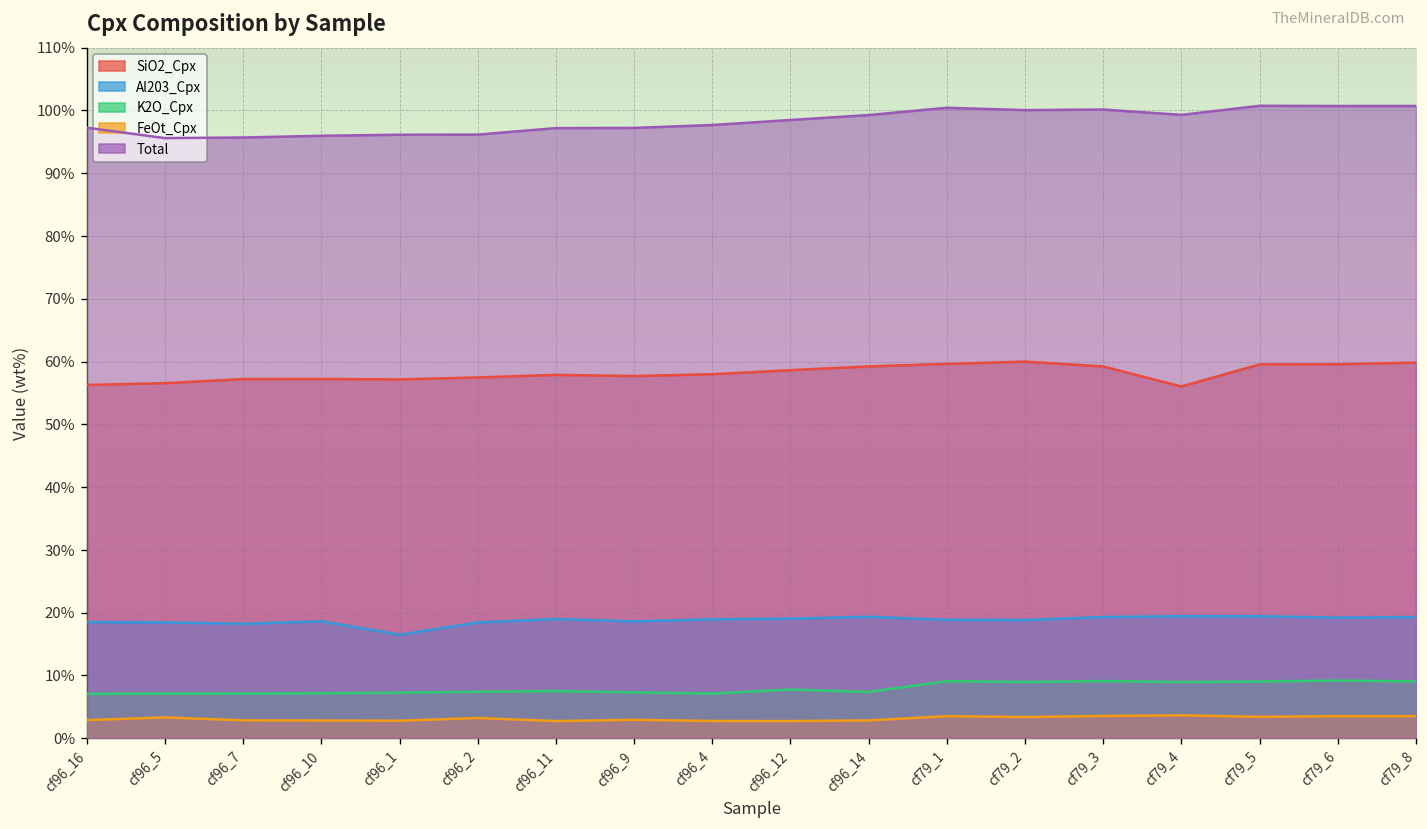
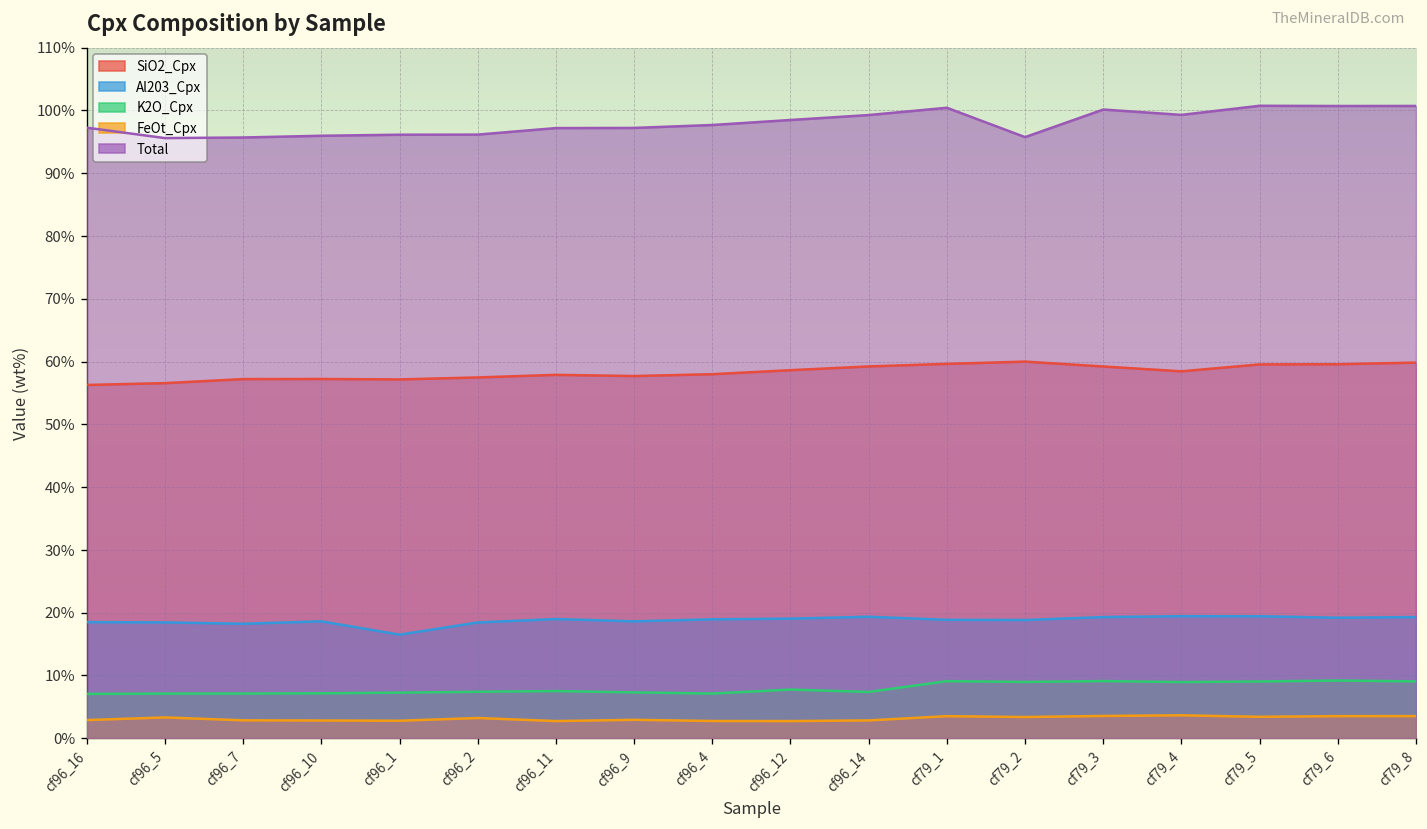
  {
    "SiO2_Cpx": {
      "cf96_16": "56%",
      "cf96_5": "57%",
      "cf96_7": "57%",
      "cf96_10": "57%",
      "cf96_1": "57%",
      "cf96_2": "57%",
      "cf96_11": "58%",
      "cf96_9": "58%",
      "cf96_4": "58%",
      "cf96_12": "59%",
      "cf96_14": "59%",
      "cf79_1": "60%",
      "cf79_2": "60%",
      "cf79_3": "59%",
-     "cf79_4": "56%",
+     "cf79_4": "58%",
      "cf79_5": "60%",
      "cf79_6": "60%",
      "cf79_8": "60%"
    },
    "Al203_Cpx": {
      "cf96_16": "18%",
      "cf96_5": "18%",
      "cf96_7": "18%",
      "cf96_10": "19%",
      "cf96_1": "16%",
      "cf96_2": "18%",
      "cf96_11": "19%",
      "cf96_9": "19%",
      "cf96_4": "19%",
      "cf96_12": "19%",
      "cf96_14": "19%",
      "cf79_1": "19%",
      "cf79_2": "19%",
      "cf79_3": "19%",
      "cf79_4": "19%",
      "cf79_5": "19%",
      "cf79_6": "19%",
      "cf79_8": "19%"
    },
    "K2O_Cpx": {
      "cf96_16": "7%",
      "cf96_5": "7%",
      "cf96_7": "7%",
      "cf96_10": "7%",
      "cf96_1": "7%",
      "cf96_2": "7%",
      "cf96_11": "8%",
      "cf96_9": "7%",
      "cf96_4": "7%",
      "cf96_12": "8%",
      "cf96_14": "7%",
      "cf79_1": "9%",
      "cf79_2": "9%",
      "cf79_3": "9%",
      "cf79_4": "9%",
      "cf79_5": "9%",
      "cf79_6": "9%",
      "cf79_8": "9%"
    },
    "FeOt_Cpx": {
      "cf96_16": "3%",
      "cf96_5": "3%",
      "cf96_7": "3%",
      "cf96_10": "3%",
      "cf96_1": "3%",
      "cf96_2": "3%",
      "cf96_11": "3%",
      "cf96_9": "3%",
      "cf96_4": "3%",
      "cf96_12": "3%",
      "cf96_14": "3%",
      "cf79_1": "4%",
      "cf79_2": "3%",
      "cf79_3": "4%",
      "cf79_4": "4%",
      "cf79_5": "3%",
      "cf79_6": "4%",
      "cf79_8": "4%"
    },
    "Total": {
      "cf96_16": "97%",
      "cf96_7": "96%",
      "cf96_10": "96%",
      "cf96_1": "96%",
      "cf96_2": "96%",
      "cf96_11": "97%",
      "cf96_9": "97%",
      "cf96_4": "98%",
      "cf96_12": "98%",
      "cf96_14": "99%",
      "cf79_1": "100%",
-     "cf79_2": "100%",
+     "cf79_2": "96%",
      "cf79_3": "100%",
      "cf79_4": "99%",
      "cf79_5": "101%",
      "cf79_6": "101%",
      "cf79_8": "101%"
    }
  }
